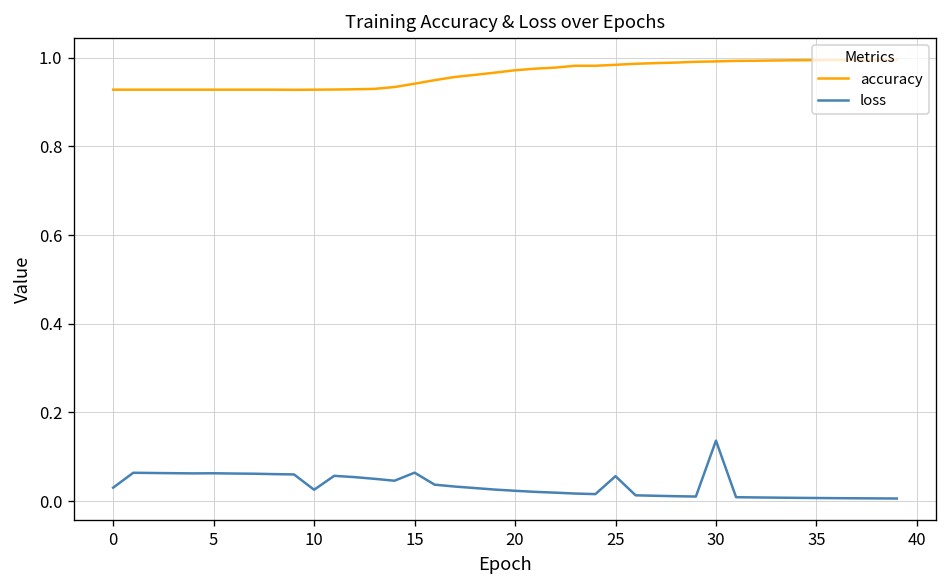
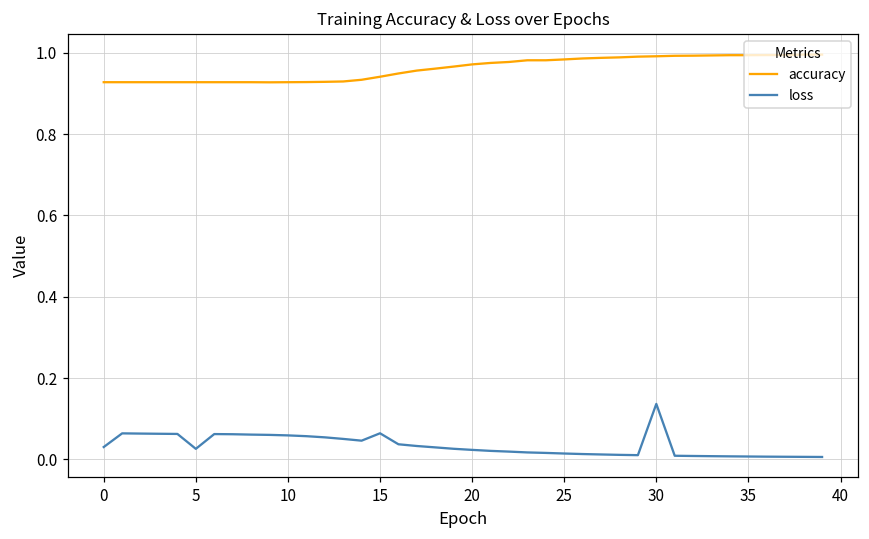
  {
    "accuracy": {
      "0": 0.93,
      "5": 0.93,
      "10": 0.93,
      "15": 0.94,
      "20": 0.97,
      "25": 0.98,
      "30": 0.99
    },
    "loss": {
      "0": 0.03,
-     "5": 0.06,
-     "10": 0.03,
+     "5": 0.03,
+     "10": 0.06,
      "15": 0.06,
      "20": 0.02,
-     "25": 0.06,
+     "25": 0.01,
      "30": 0.14,
      "35": 0.01
    }
  }
